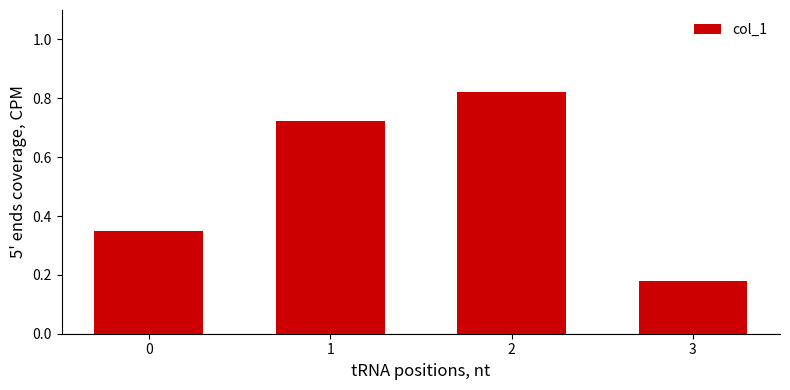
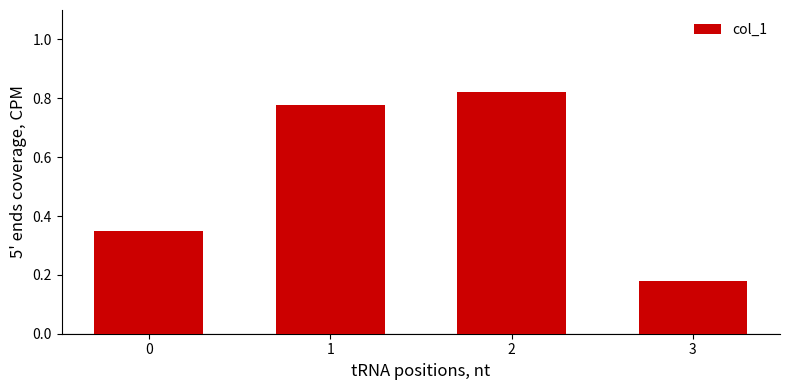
  {
    "0": 0.35,
-   "1": 0.72,
+   "1": 0.78,
    "2": 0.82,
    "3": 0.18
  }
